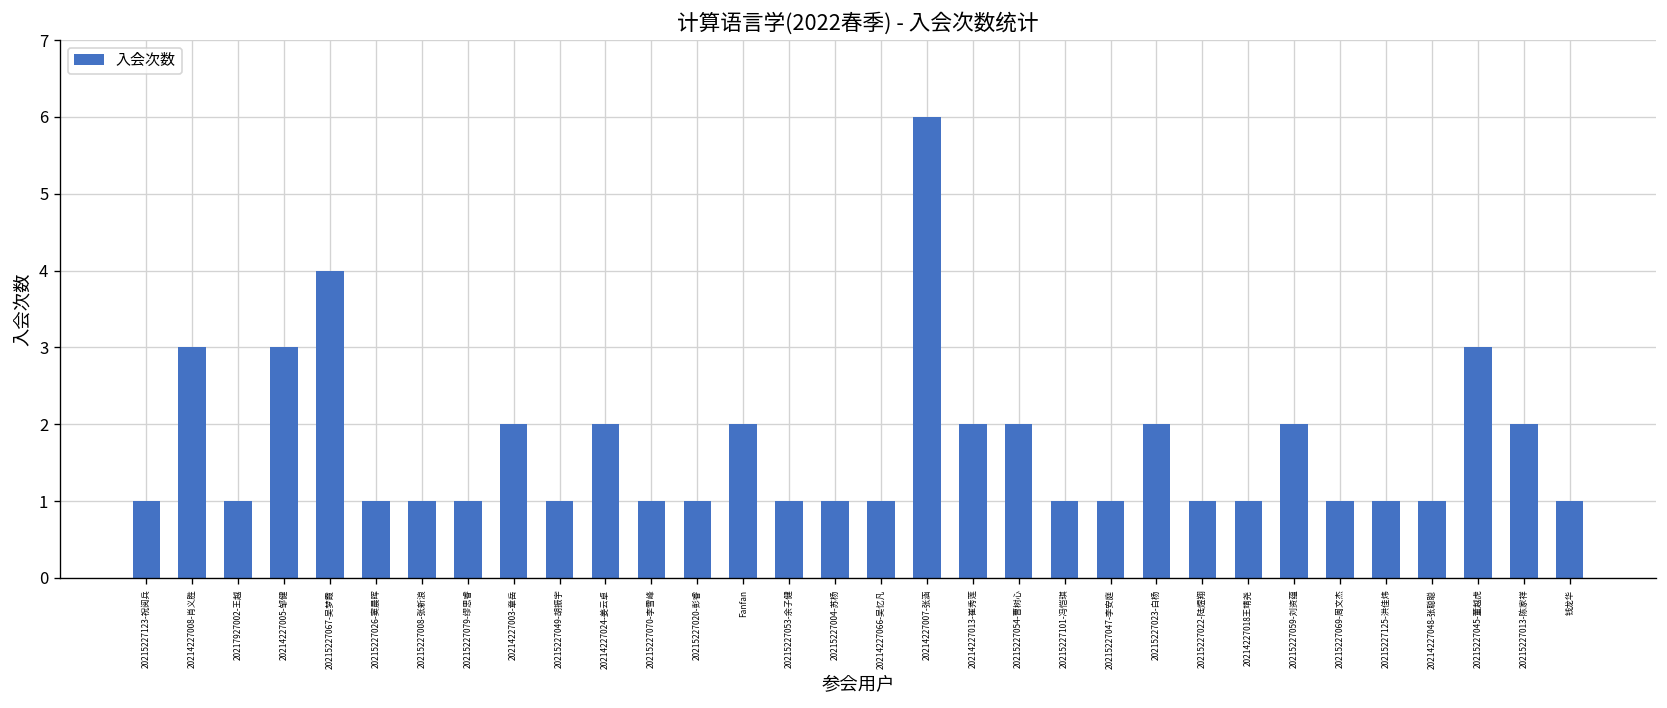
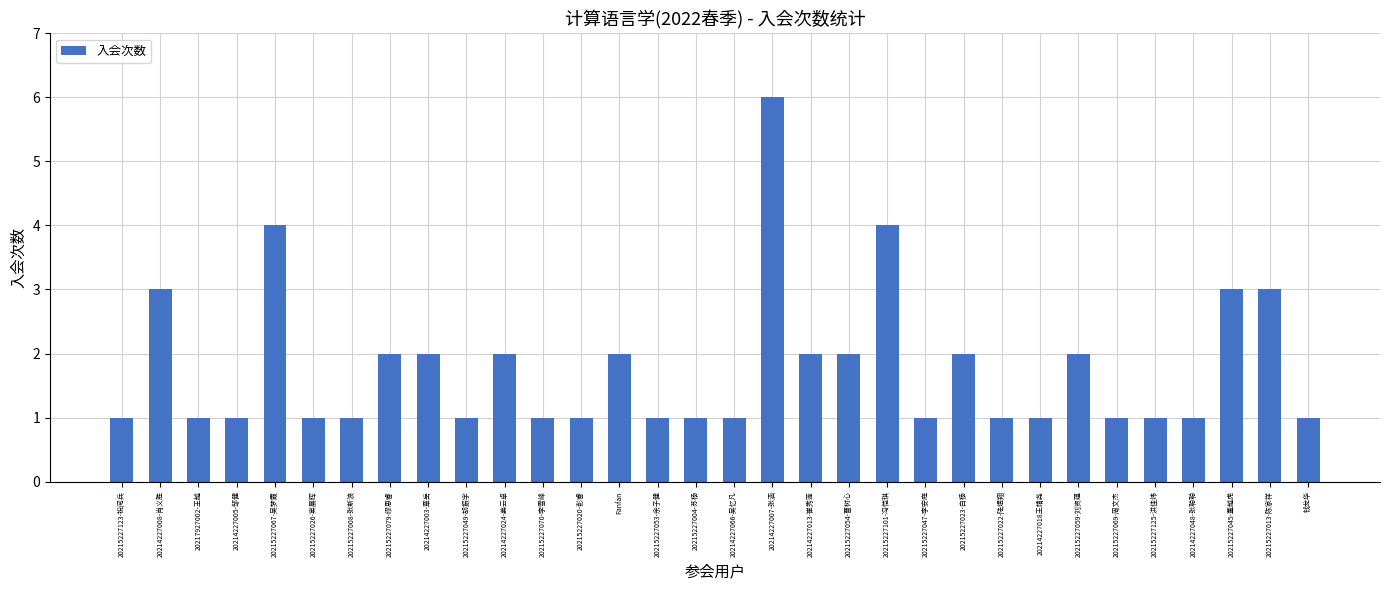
  {
    "20215227123-祝阅兵": 1,
    "20214227008-肖义胜": 3,
    "20217927002-王越": 1,
-   "20214227005-邹健": 3,
+   "20214227005-邹健": 1,
    "20215227067-吴梦霞": 4,
    "20215227026-窦晨晖": 1,
    "20215227008-张新浪": 1,
-   "20215227079-缪思睿": 1,
+   "20215227079-缪思睿": 2,
    "20214227003-章岳": 2,
    "20215227049-胡振宇": 1,
    "20214227024-姜云卓": 2,
    "20215227070-李雪峰": 1,
    "20215227020-彭睿": 1,
    "Fanfan": 2,
    "20215227053-余子健": 1,
    "20215227004-苏杨": 1,
    "20214227066-吴忆凡": 1,
    "20214227007-张涵": 6,
    "20214227013-崔秀莲": 2,
    "20215227054-曹树心": 2,
-   "20215227101-冯恺琪": 1,
+   "20215227101-冯恺琪": 4,
    "20215227047-李安庭": 1,
    "20215227023-白杨": 2,
    "20215227022-陆煜翔": 1,
    "20214227018王靖尧": 1,
    "20215227059-刘资蕴": 2,
    "20215227069-周文杰": 1,
    "20215227125-洪佳炜": 1,
    "20214227048-张聪聪": 1,
    "20215227045-董越虎": 3,
-   "20215227013-陈家祥": 2,
+   "20215227013-陈家祥": 3,
    "钱龙华": 1
  }
